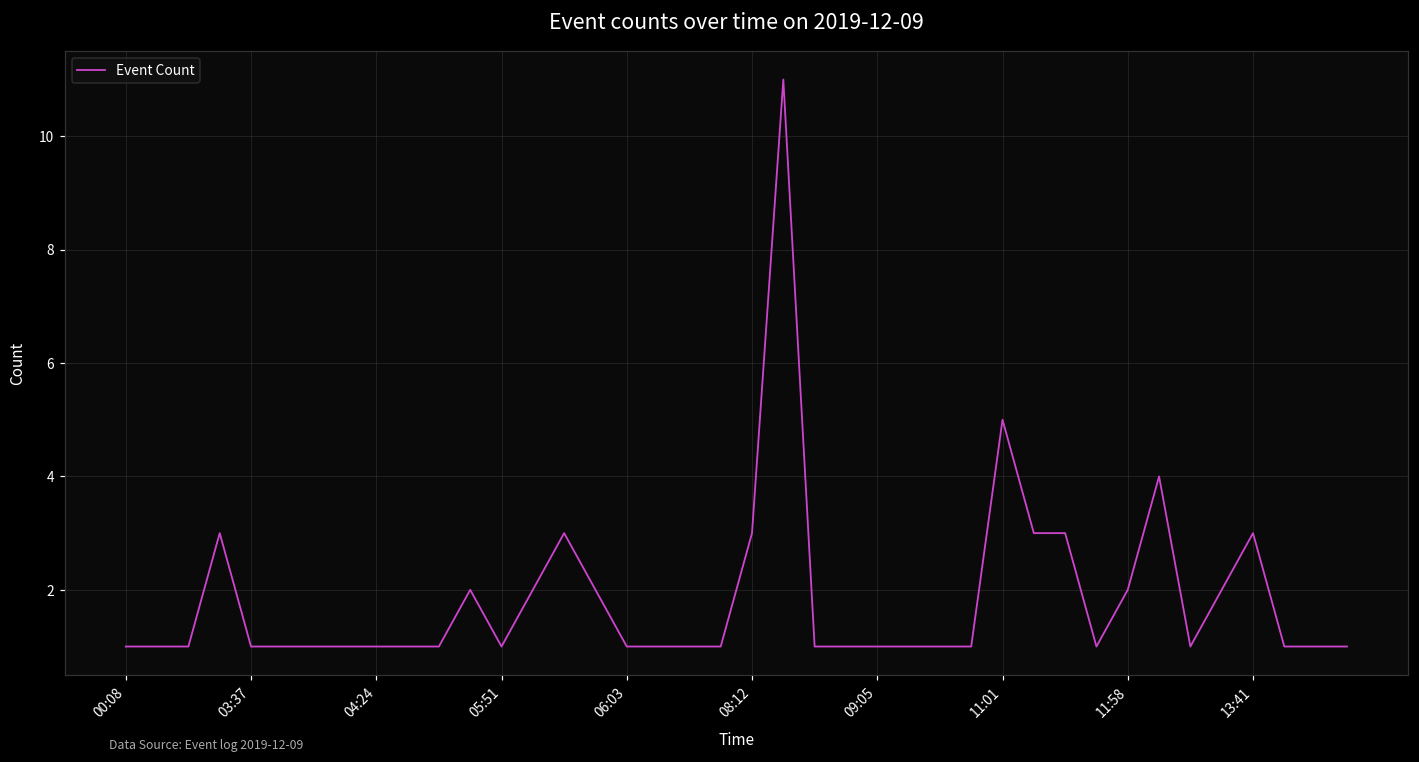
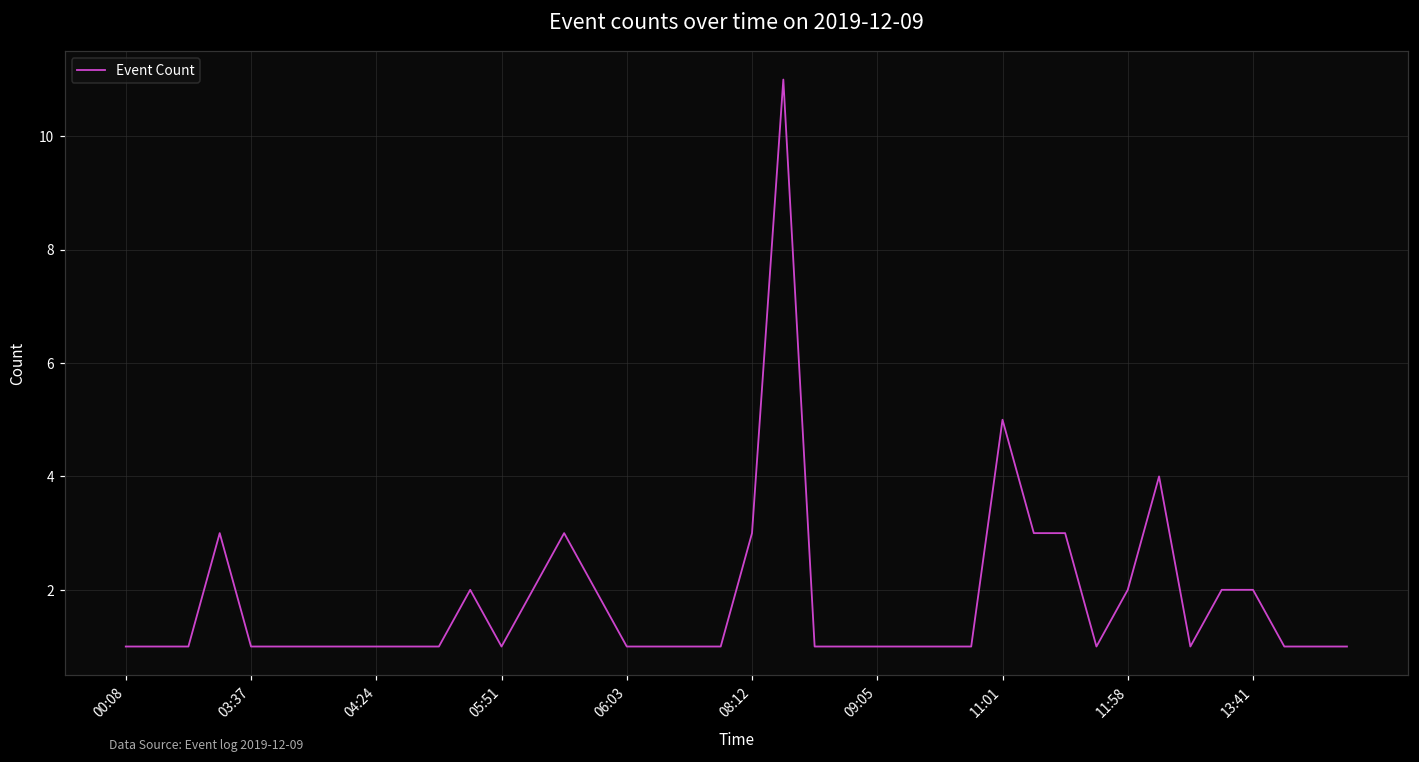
  {
    "00:08": 1,
    "03:37": 1,
    "04:24": 1,
    "05:51": 1,
    "06:03": 1,
    "08:12": 3,
    "09:05": 1,
    "11:01": 5,
    "11:58": 2,
-   "13:41": 3
+   "13:41": 2
  }
